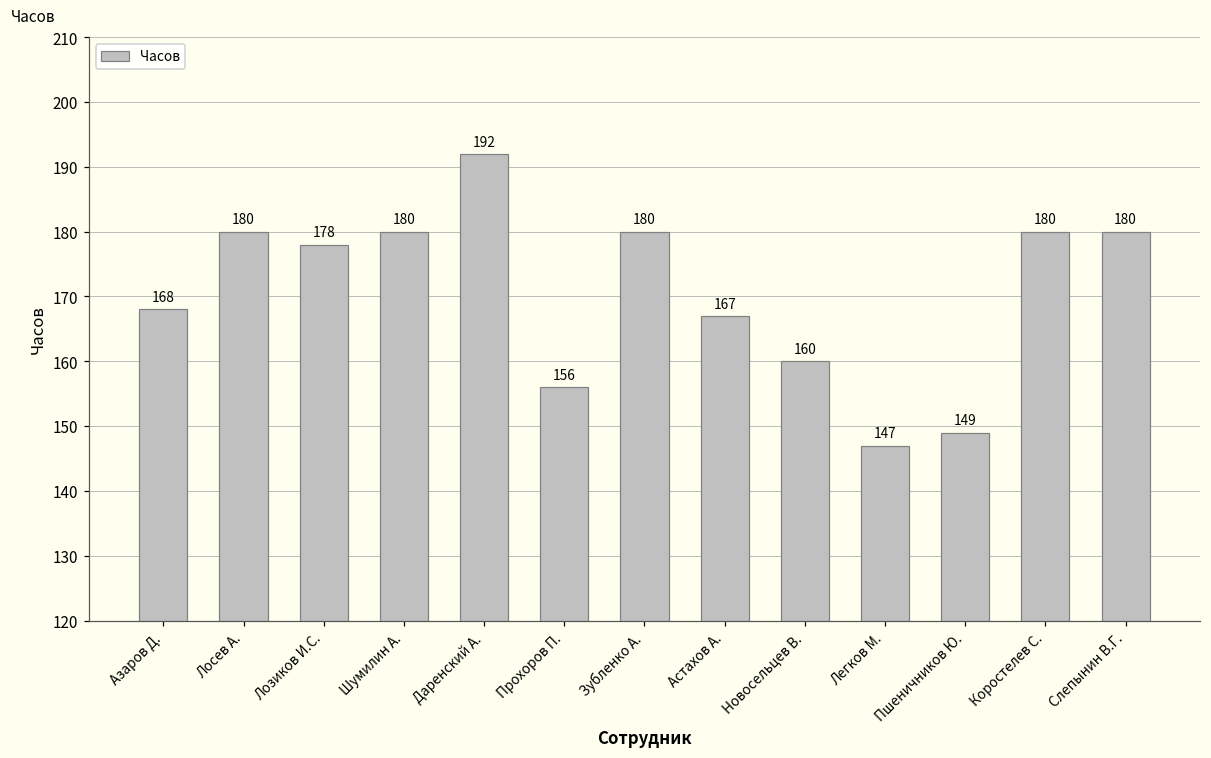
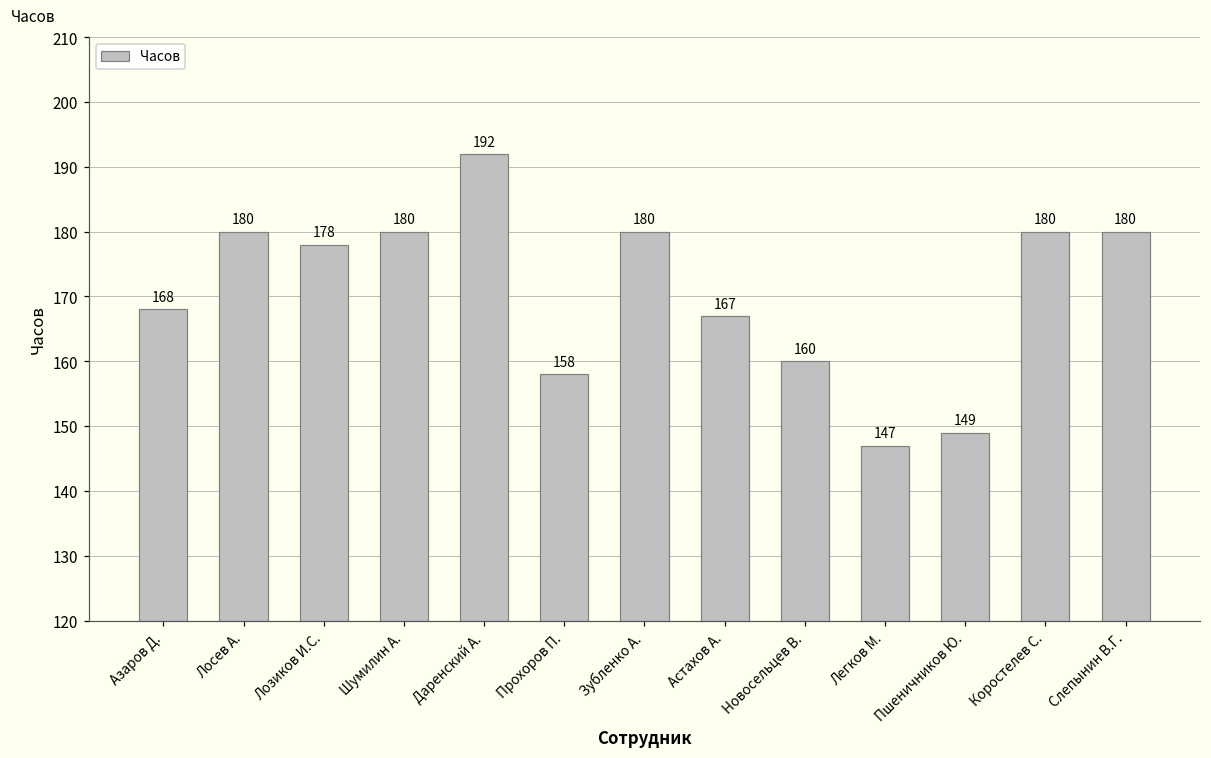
  {
    "Азаров Д.": 168,
    "Лосев А.": 180,
    "Лозиков И.С.": 178,
    "Шумилин А.": 180,
    "Даренский А.": 192,
-   "Прохоров П.": 156,
+   "Прохоров П.": 158,
    "Зубленко А.": 180,
    "Астахов А.": 167,
    "Новосельцев В.": 160,
    "Легков М.": 147,
    "Пшеничников Ю.": 149,
    "Коростелев С.": 180,
    "Слепынин В.Г.": 180
  }
